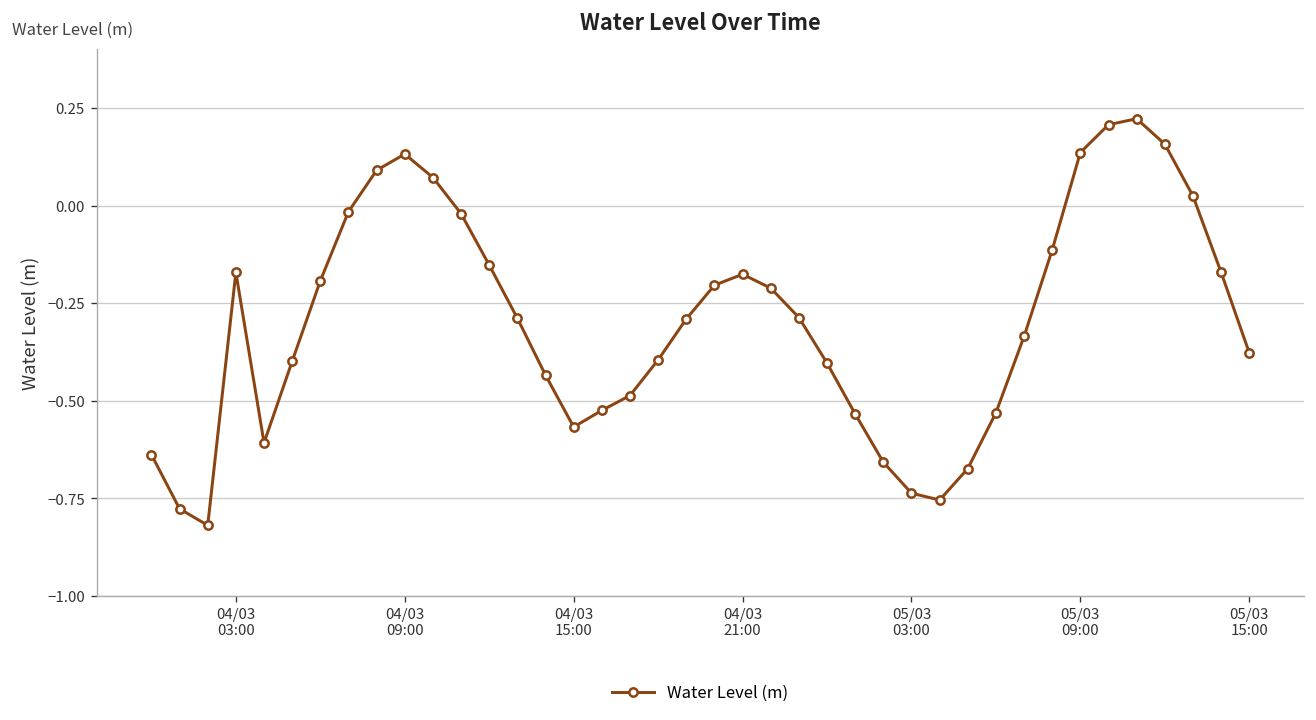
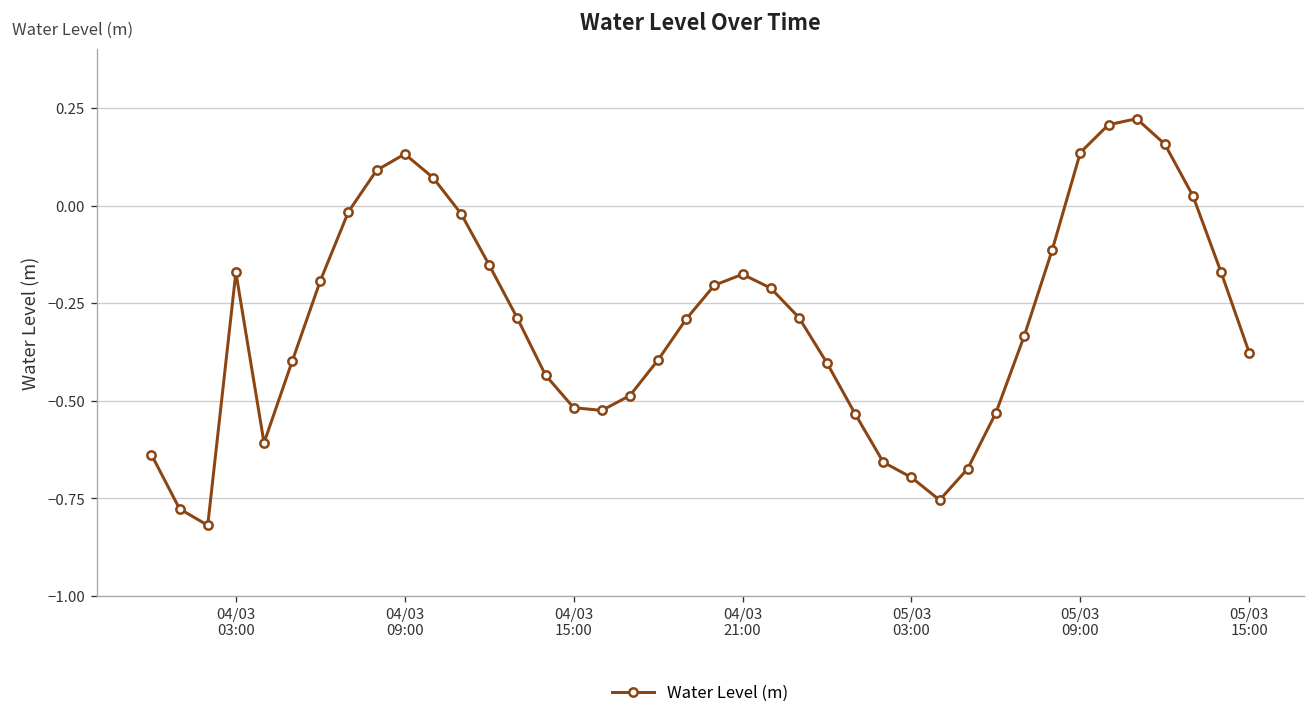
  {
    "04/03 03:00": -0.17,
    "04/03 09:00": 0.13,
-   "04/03 15:00": -0.57,
+   "04/03 15:00": -0.52,
    "04/03 21:00": -0.18,
-   "05/03 03:00": -0.74,
+   "05/03 03:00": -0.70,
    "05/03 09:00": 0.14,
    "05/03 15:00": -0.38
  }
